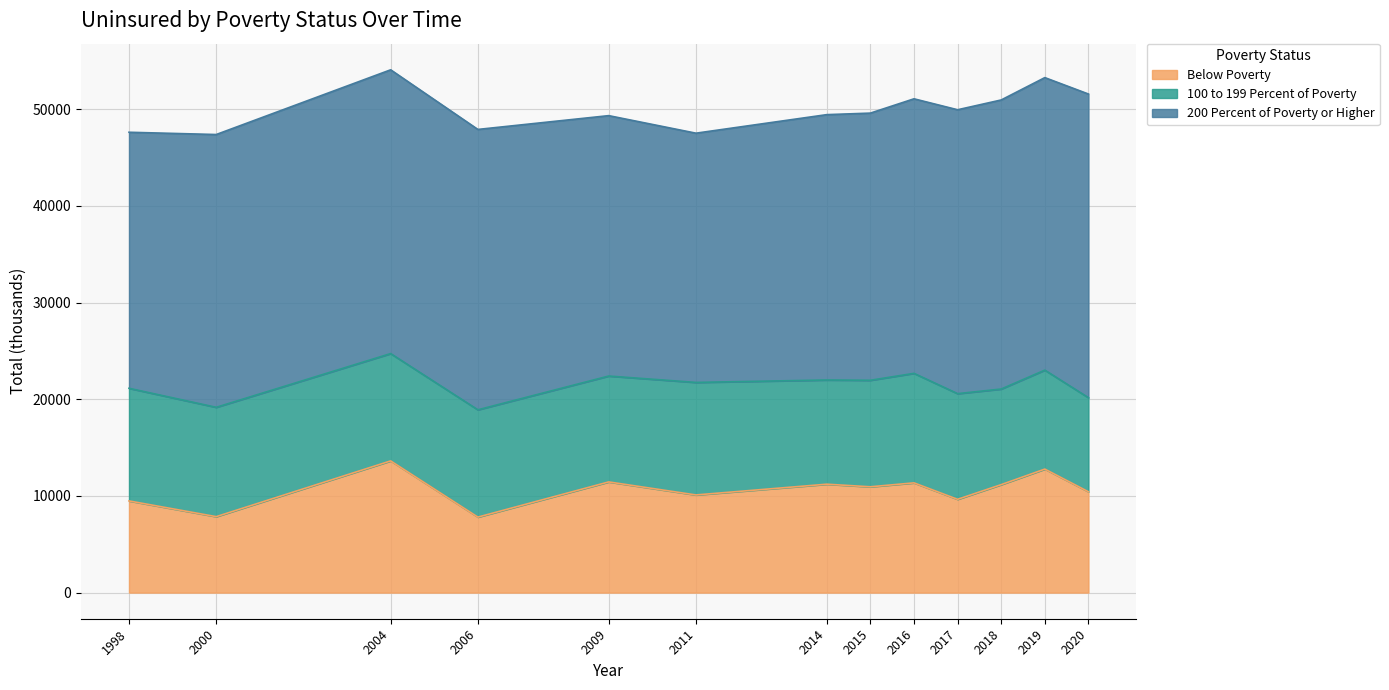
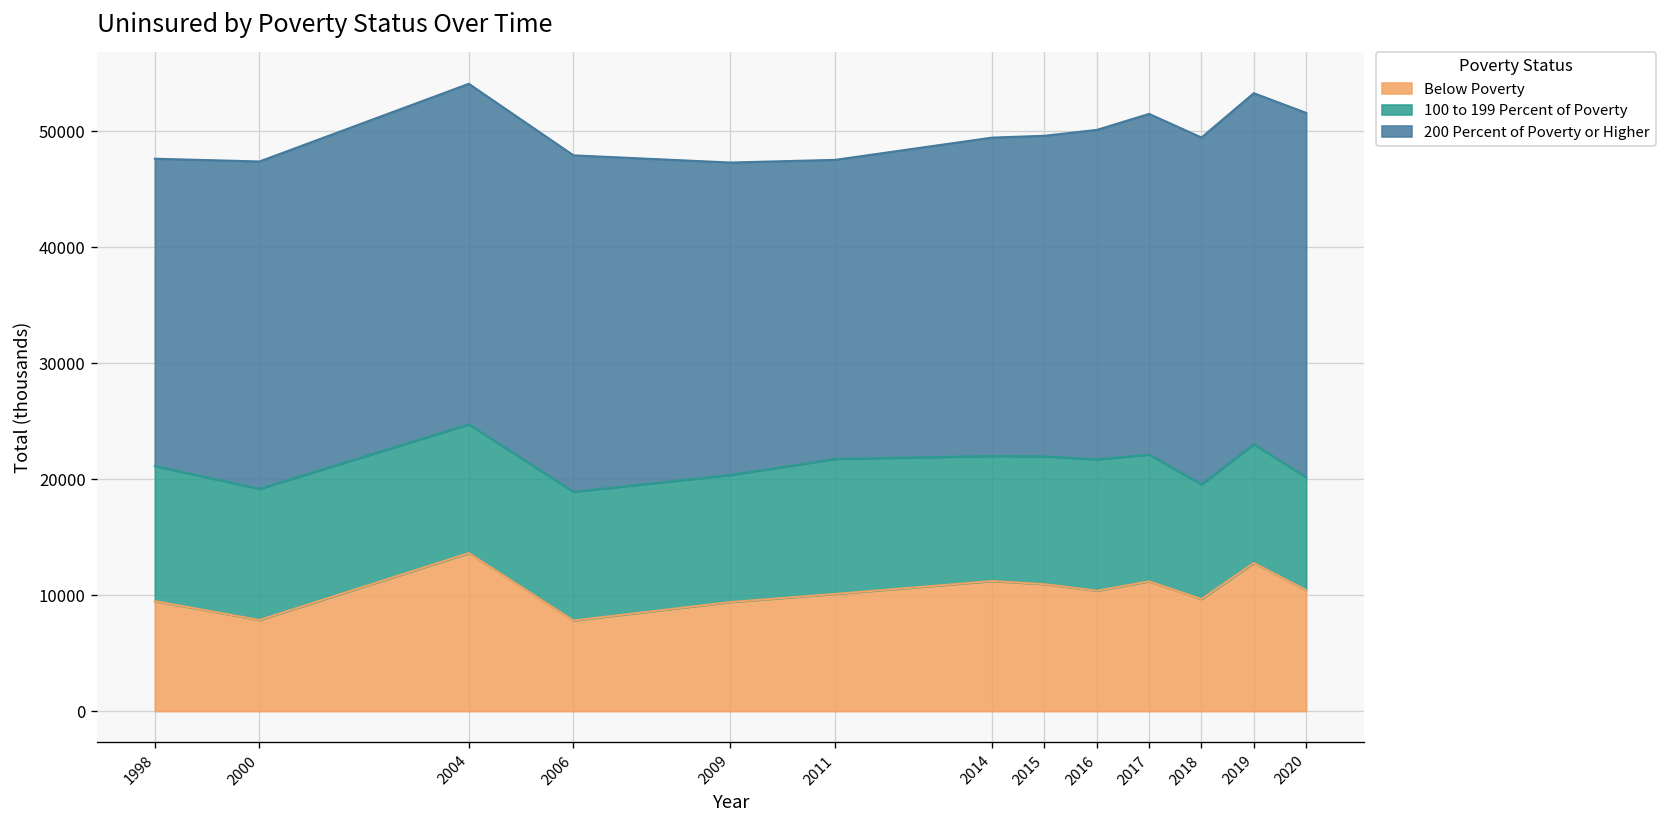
  {
    "Below Poverty": {
      "1998": 9000,
      "2000": 8000,
      "2004": 14000,
      "2006": 8000,
-     "2009": 11000,
+     "2009": 9000,
      "2011": 10000,
      "2014": 11000,
      "2015": 11000,
-     "2016": 11000,
-     "2017": 10000,
-     "2018": 11000,
+     "2016": 10000,
+     "2017": 11000,
+     "2018": 10000,
      "2019": 13000,
      "2020": 10000
    }
  }
